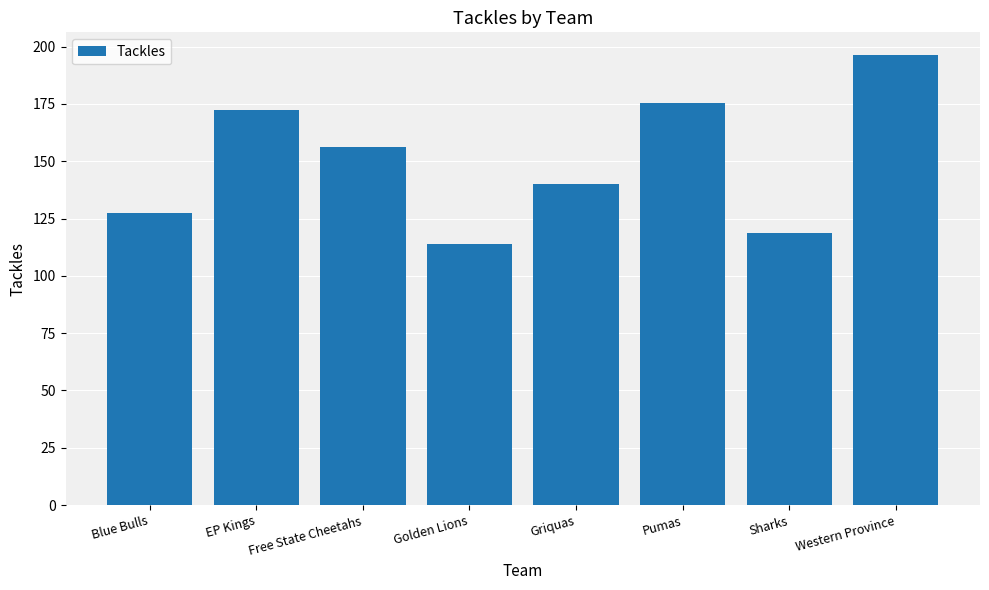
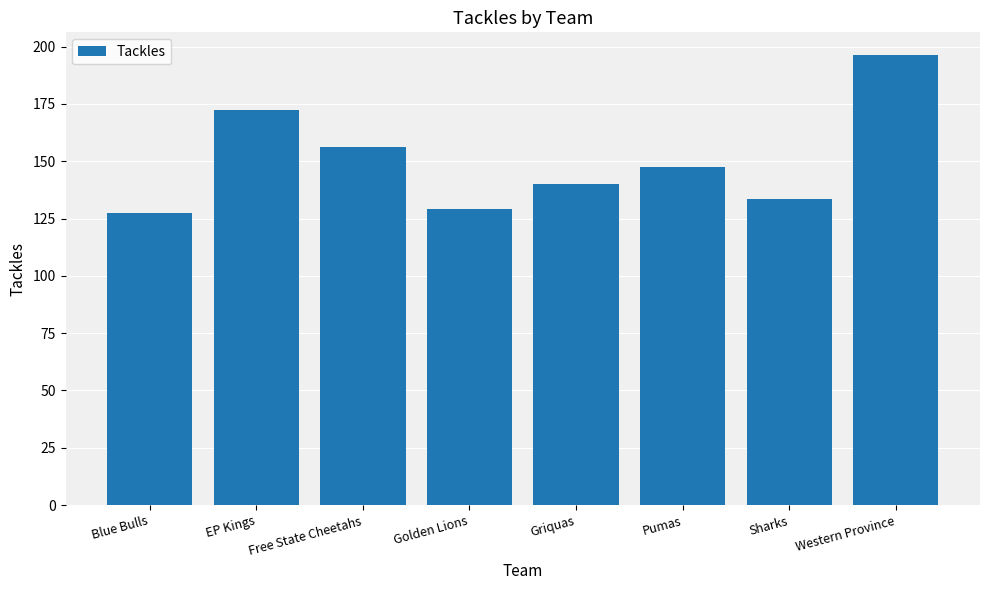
  {
    "Blue Bulls": 127,
    "EP Kings": 173,
    "Free State Cheetahs": 156,
-   "Golden Lions": 114,
+   "Golden Lions": 129,
    "Griquas": 140,
-   "Pumas": 176,
-   "Sharks": 119,
+   "Pumas": 148,
+   "Sharks": 133,
    "Western Province": 196
  }
